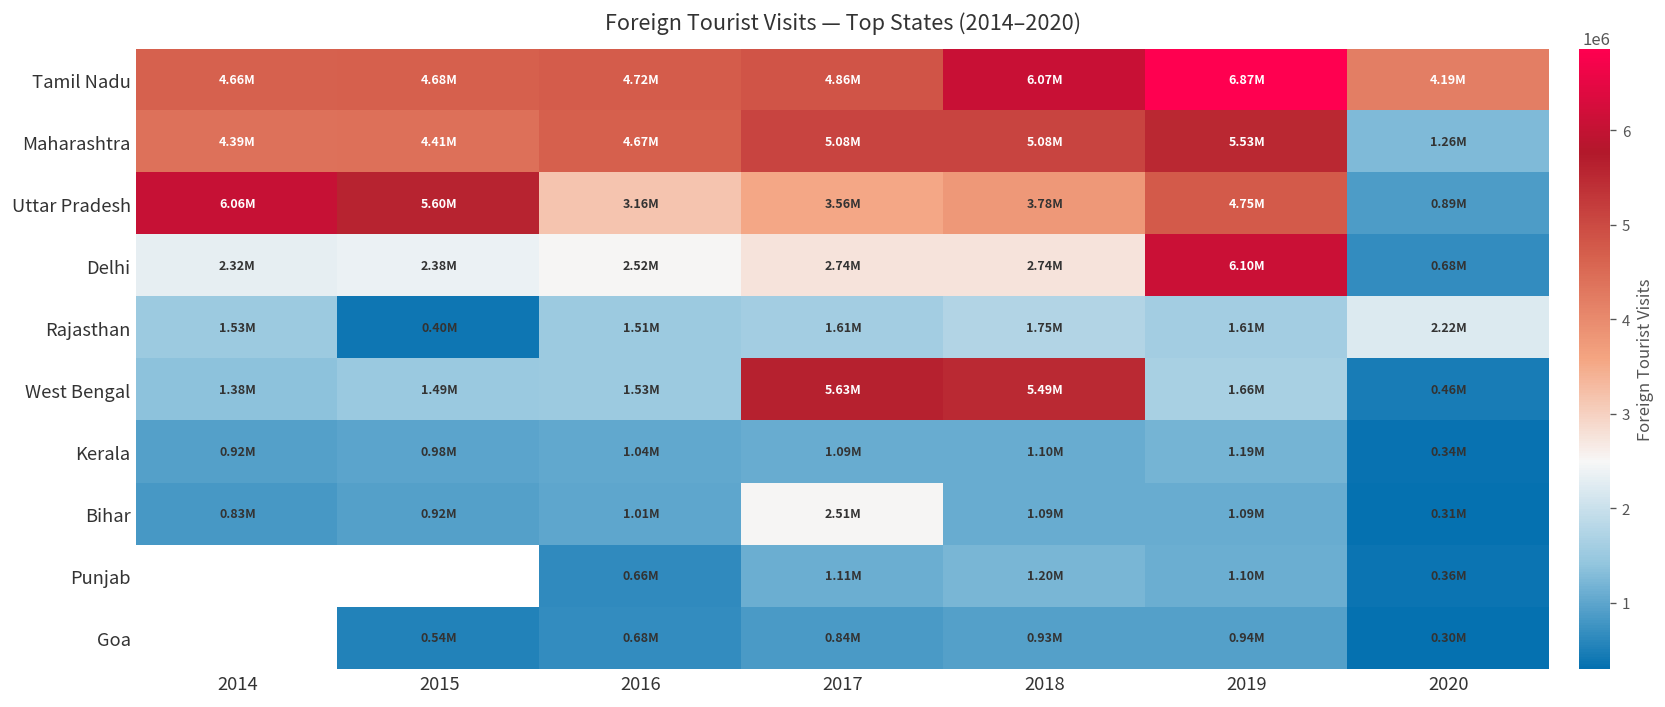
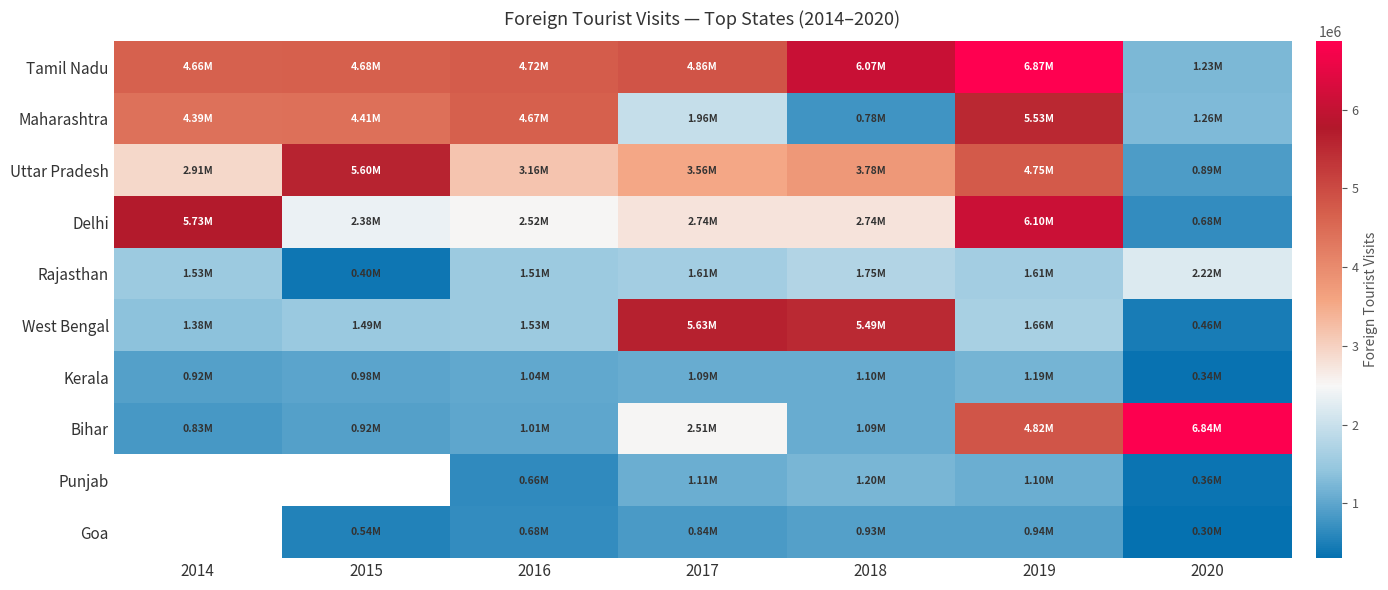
  {
    "Tamil Nadu": {
      "2014": "4.66M",
      "2015": "4.68M",
      "2016": "4.72M",
      "2017": "4.86M",
      "2018": "6.07M",
      "2019": "6.87M",
-     "2020": "4.19M"
+     "2020": "1.23M"
    },
    "Maharashtra": {
      "2014": "4.39M",
      "2015": "4.41M",
      "2016": "4.67M",
-     "2017": "5.08M",
-     "2018": "5.08M",
+     "2017": "1.96M",
+     "2018": "0.78M",
      "2019": "5.53M",
      "2020": "1.26M"
    },
    "Uttar Pradesh": {
-     "2014": "6.06M",
+     "2014": "2.91M",
      "2015": "5.60M",
      "2016": "3.16M",
      "2017": "3.56M",
      "2018": "3.78M",
      "2019": "4.75M",
      "2020": "0.89M"
    },
    "Delhi": {
-     "2014": "2.32M",
+     "2014": "5.73M",
      "2015": "2.38M",
      "2016": "2.52M",
      "2017": "2.74M",
      "2018": "2.74M",
      "2019": "6.10M",
      "2020": "0.68M"
    },
    "Rajasthan": {
      "2014": "1.53M",
      "2015": "0.40M",
      "2016": "1.51M",
      "2017": "1.61M",
      "2018": "1.75M",
      "2019": "1.61M",
      "2020": "2.22M"
    },
    "West Bengal": {
      "2014": "1.38M",
      "2015": "1.49M",
      "2016": "1.53M",
      "2017": "5.63M",
      "2018": "5.49M",
      "2019": "1.66M",
      "2020": "0.46M"
    },
    "Kerala": {
      "2014": "0.92M",
      "2015": "0.98M",
      "2016": "1.04M",
      "2017": "1.09M",
      "2018": "1.10M",
      "2019": "1.19M",
      "2020": "0.34M"
    },
    "Bihar": {
      "2014": "0.83M",
      "2015": "0.92M",
      "2016": "1.01M",
      "2017": "2.51M",
      "2018": "1.09M",
-     "2019": "1.09M",
-     "2020": "0.31M"
+     "2019": "4.82M",
+     "2020": "6.84M"
    },
    "Punjab": {
      "2016": "0.66M",
      "2017": "1.11M",
      "2018": "1.20M",
      "2019": "1.10M",
      "2020": "0.36M"
    },
    "Goa": {
      "2015": "0.54M",
      "2016": "0.68M",
      "2017": "0.84M",
      "2018": "0.93M",
      "2019": "0.94M",
      "2020": "0.30M"
    }
  }
